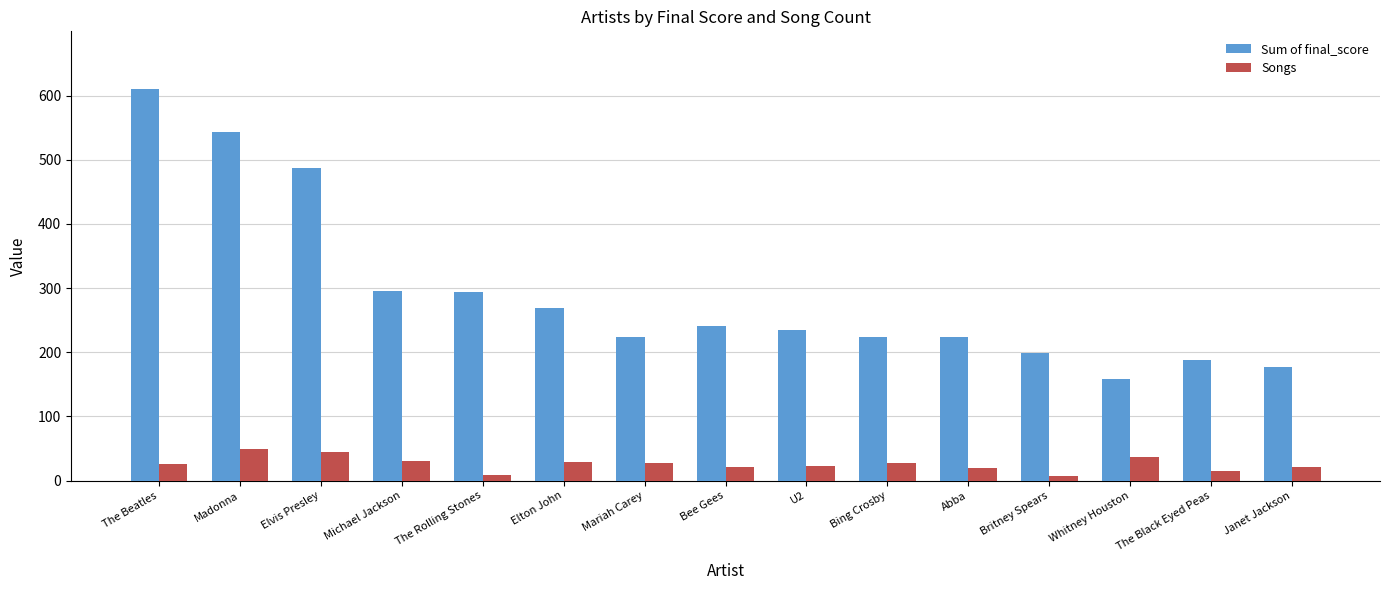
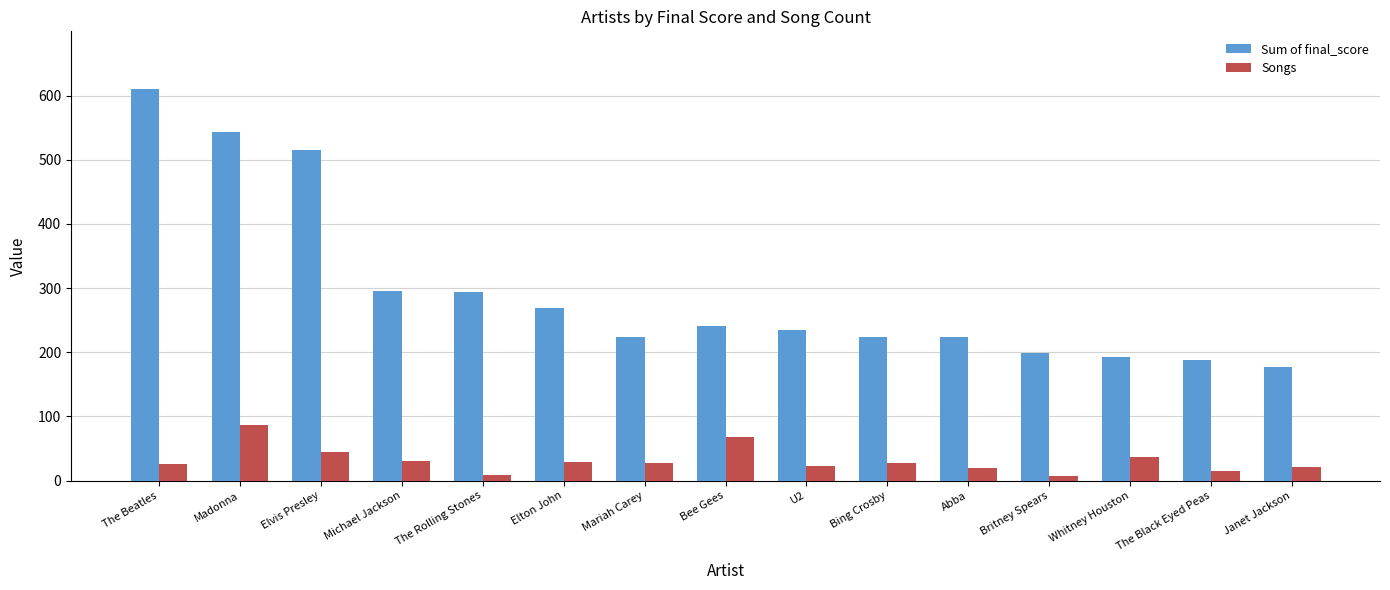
  {
    "Sum of final_score": {
      "The Beatles": 610,
      "Madonna": 540,
-     "Elvis Presley": 490,
+     "Elvis Presley": 510,
      "Michael Jackson": 290,
      "The Rolling Stones": 290,
      "Elton John": 270,
      "Mariah Carey": 220,
      "Bee Gees": 240,
      "U2": 230,
      "Bing Crosby": 220,
      "Abba": 220,
      "Britney Spears": 200,
-     "Whitney Houston": 160,
+     "Whitney Houston": 190,
      "The Black Eyed Peas": 190,
      "Janet Jackson": 180
    },
    "Songs": {
      "The Beatles": 30,
-     "Madonna": 50,
+     "Madonna": 90,
      "Elvis Presley": 40,
      "Michael Jackson": 30,
      "The Rolling Stones": 10,
      "Elton John": 30,
      "Mariah Carey": 30,
-     "Bee Gees": 20,
+     "Bee Gees": 70,
      "U2": 20,
      "Bing Crosby": 30,
      "Abba": 20,
      "Britney Spears": 10,
      "Whitney Houston": 40,
      "The Black Eyed Peas": 20,
      "Janet Jackson": 20
    }
  }
